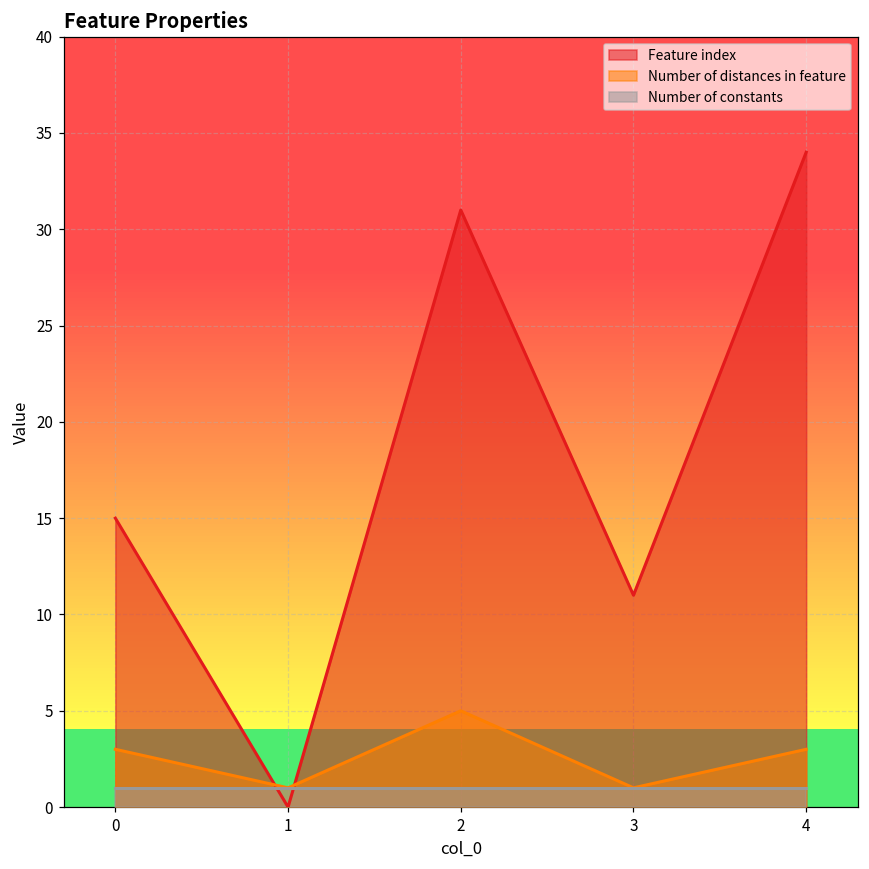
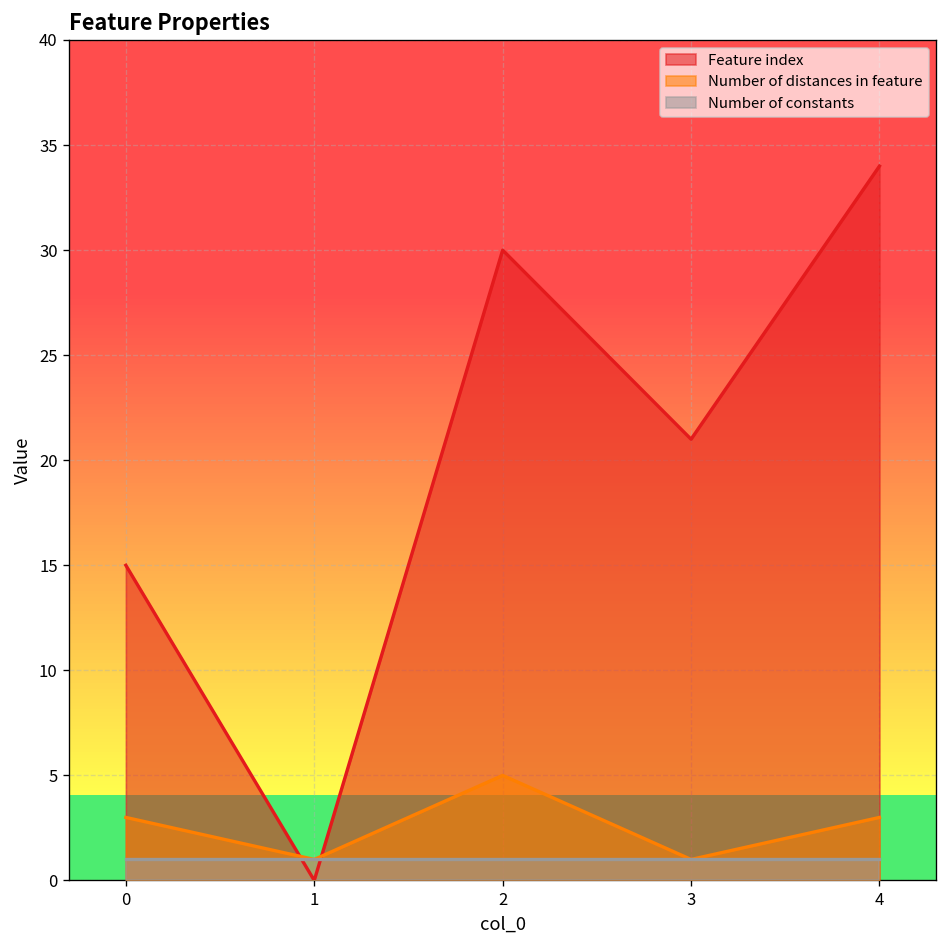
  {
    "Feature index": {
      "0": 15,
      "1": 0,
-     "2": 31,
-     "3": 11,
+     "2": 30,
+     "3": 21,
      "4": 34
    },
    "Number of distances in feature": {
      "0": 3,
      "2": 5,
      "4": 3
    },
    "Number of constants": {
      "0": 1,
      "2": 1,
      "4": 1
    }
  }
